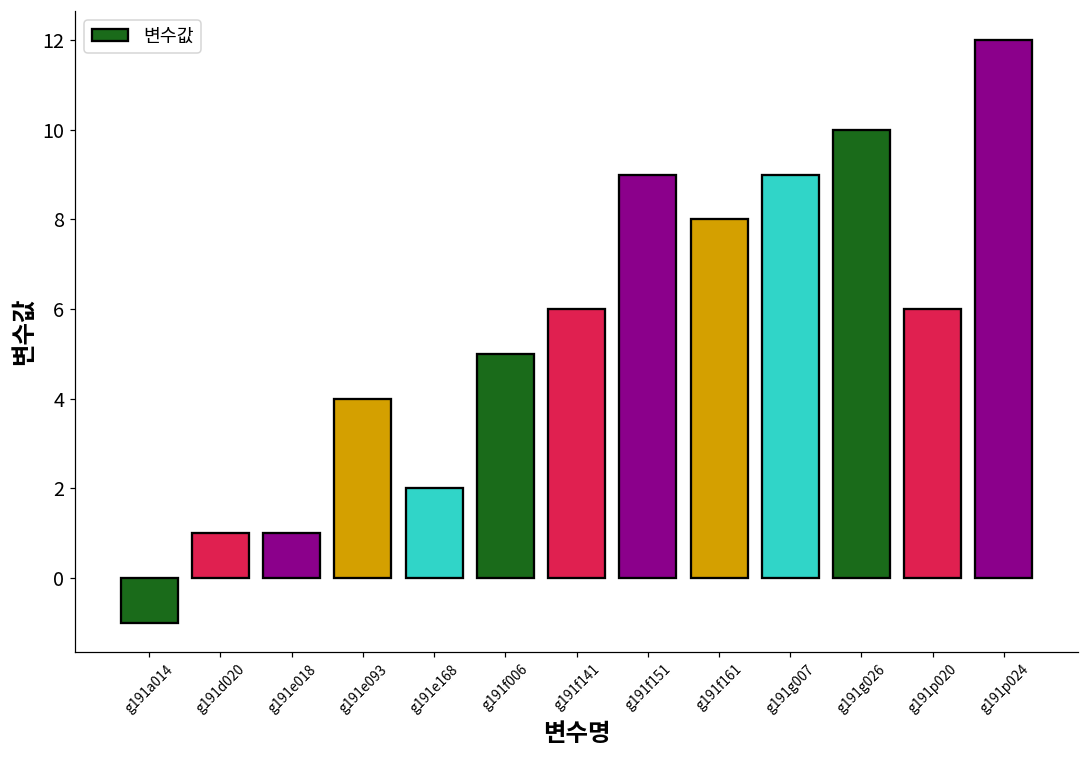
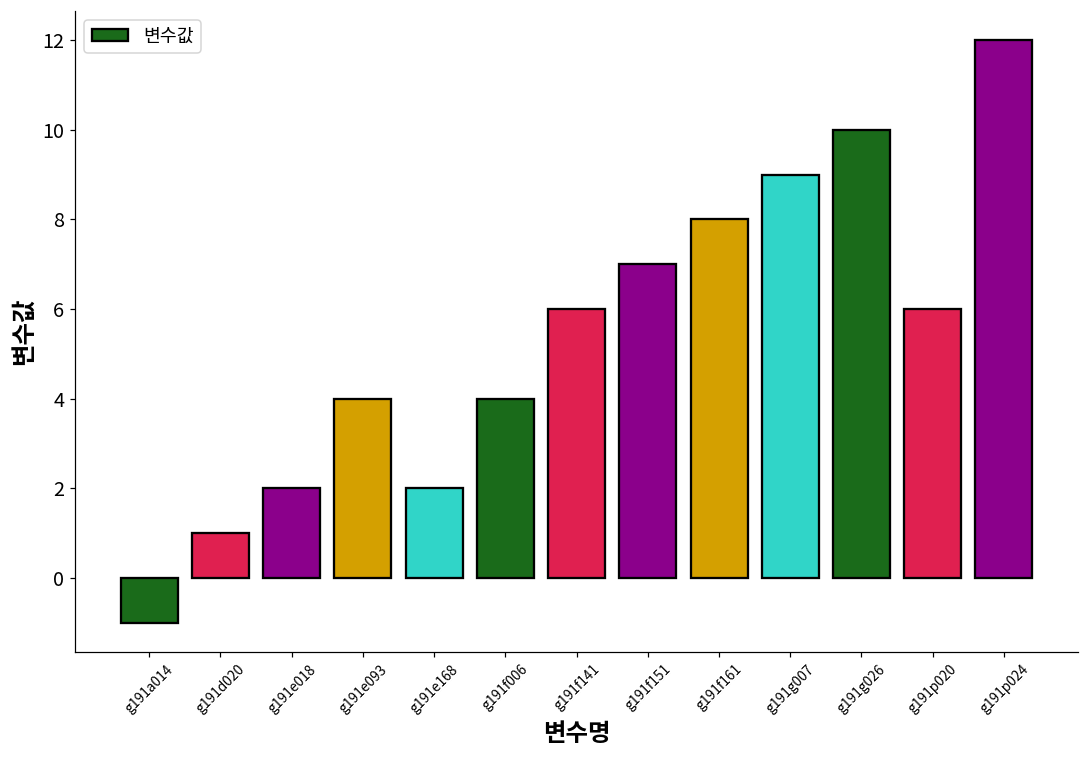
  {
    "g191a014": -1,
    "g191d020": 1,
-   "g191e018": 1,
+   "g191e018": 2,
    "g191e093": 4,
    "g191e168": 2,
-   "g191f006": 5,
+   "g191f006": 4,
    "g191f141": 6,
-   "g191f151": 9,
+   "g191f151": 7,
    "g191f161": 8,
    "g191g007": 9,
    "g191g026": 10,
    "g191p020": 6,
    "g191p024": 12
  }
